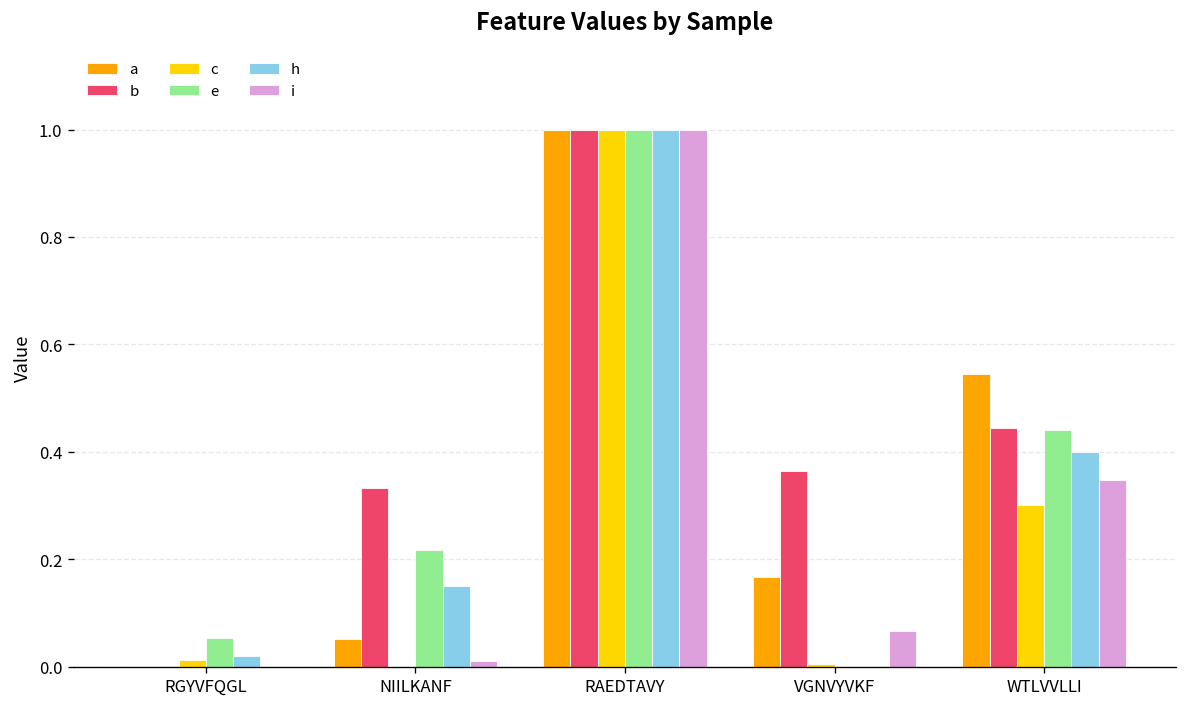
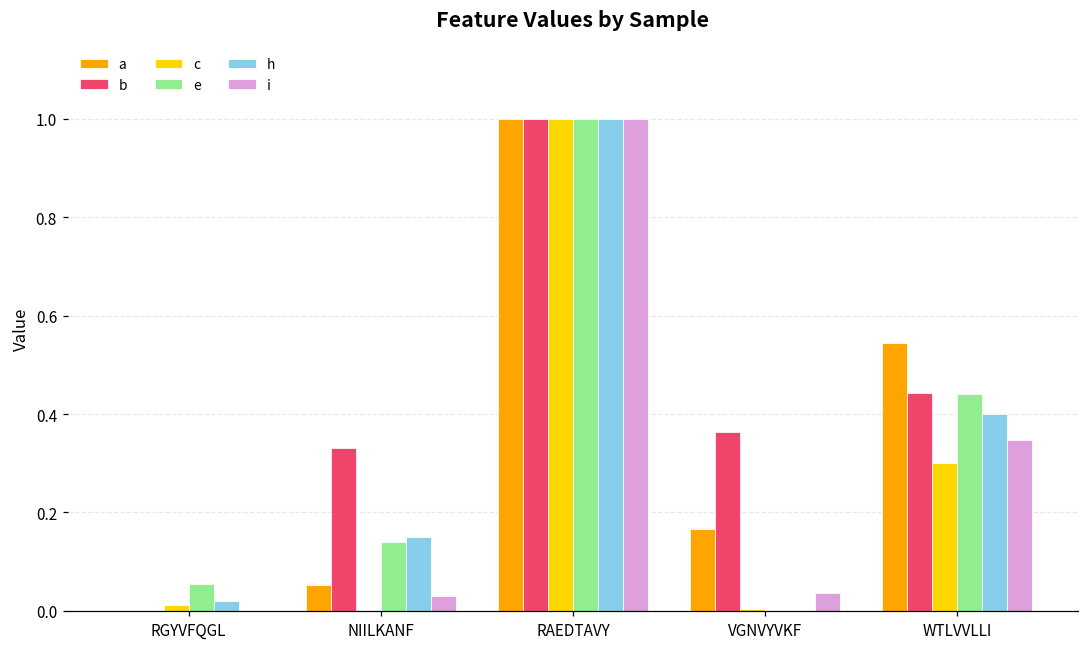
  {
    "b": {
      "RGYVFQGL": 0.00,
      "NIILKANF": 0.33,
      "RAEDTAVY": 1.00,
      "VGNVYVKF": 0.36,
      "WTLVVLLI": 0.44
    },
    "e": {
      "RGYVFQGL": 0.05,
-     "NIILKANF": 0.22,
+     "NIILKANF": 0.14,
      "RAEDTAVY": 1.00,
      "VGNVYVKF": 0.00,
      "WTLVVLLI": 0.44
    },
    "h": {
      "RGYVFQGL": 0.02,
      "NIILKANF": 0.15,
      "RAEDTAVY": 1.00,
      "VGNVYVKF": 0.00,
      "WTLVVLLI": 0.40
    },
    "i": {
      "RGYVFQGL": 0.00,
-     "NIILKANF": 0.01,
+     "NIILKANF": 0.03,
      "RAEDTAVY": 1.00,
-     "VGNVYVKF": 0.07,
+     "VGNVYVKF": 0.04,
      "WTLVVLLI": 0.35
    }
  }
